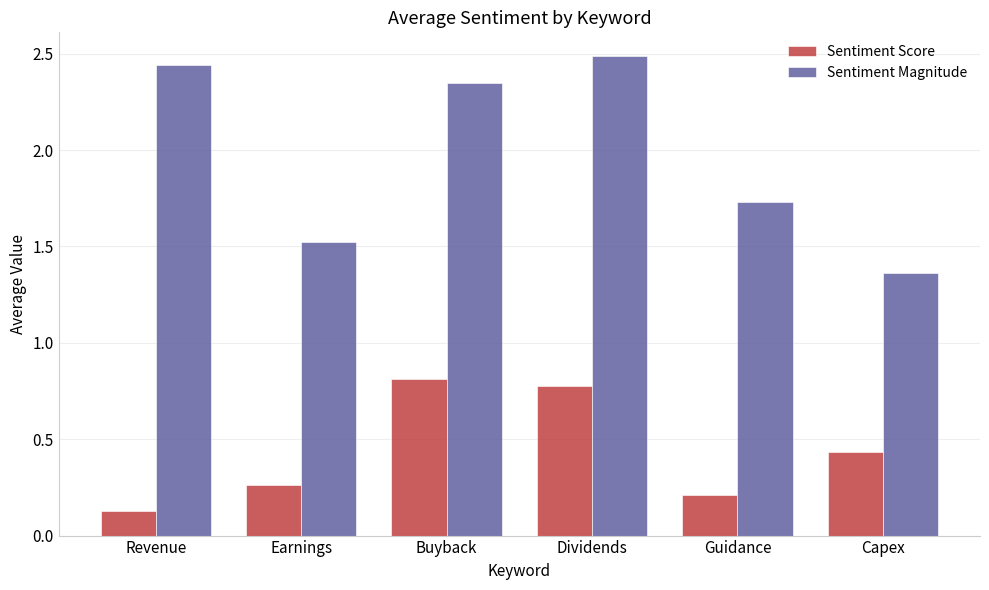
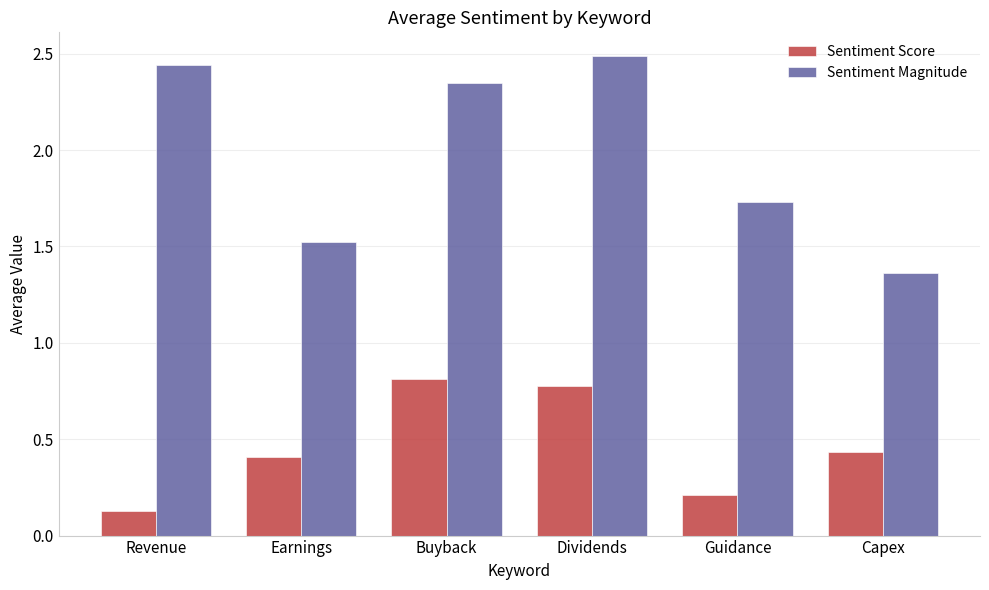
  {
    "Sentiment Score": {
      "Revenue": 0.13,
-     "Earnings": 0.26,
+     "Earnings": 0.41,
      "Buyback": 0.81,
      "Dividends": 0.77,
      "Guidance": 0.21,
      "Capex": 0.44
    },
    "Sentiment Magnitude": {
      "Revenue": 2.44,
      "Earnings": 1.52,
      "Buyback": 2.35,
      "Dividends": 2.49,
      "Guidance": 1.73,
      "Capex": 1.36
    }
  }
